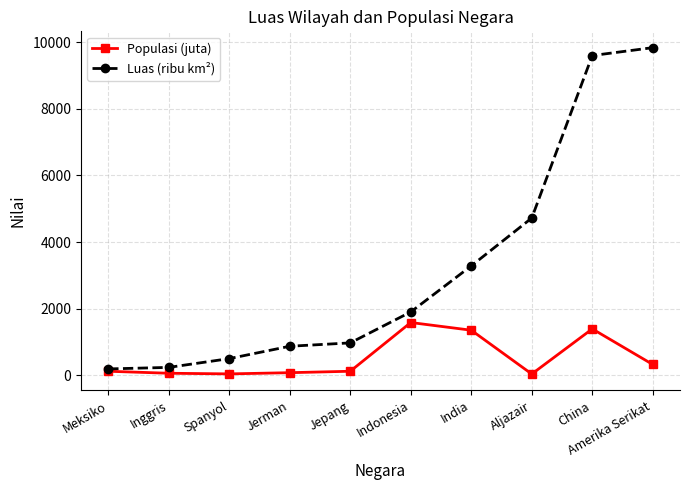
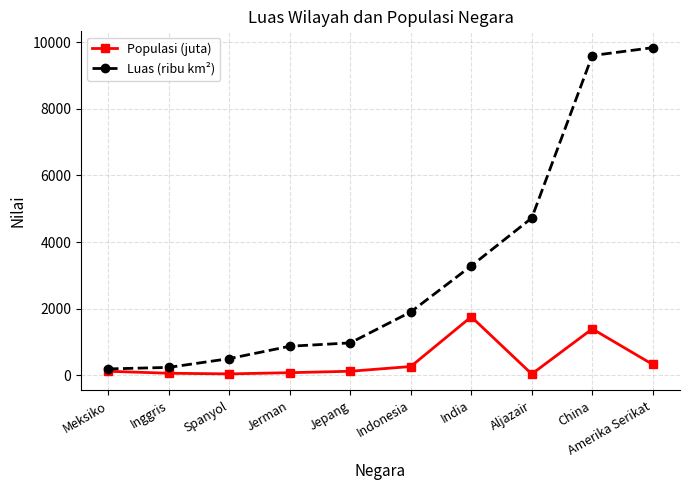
  {
    "Populasi (juta)": {
      "Inggris": 100,
      "Spanyol": 0,
      "Jerman": 100,
      "Jepang": 100,
-     "Indonesia": 1600,
-     "India": 1400,
+     "Indonesia": 300,
+     "India": 1800,
      "Aljazair": 0,
      "China": 1400,
      "Amerika Serikat": 300
    },
    "Luas (ribu km²)": {
      "Inggris": 200,
      "Spanyol": 500,
      "Jerman": 900,
      "Jepang": 1000,
      "Indonesia": 1900,
      "India": 3300,
      "Aljazair": 4700,
      "China": 9600,
      "Amerika Serikat": 9800
    }
  }
